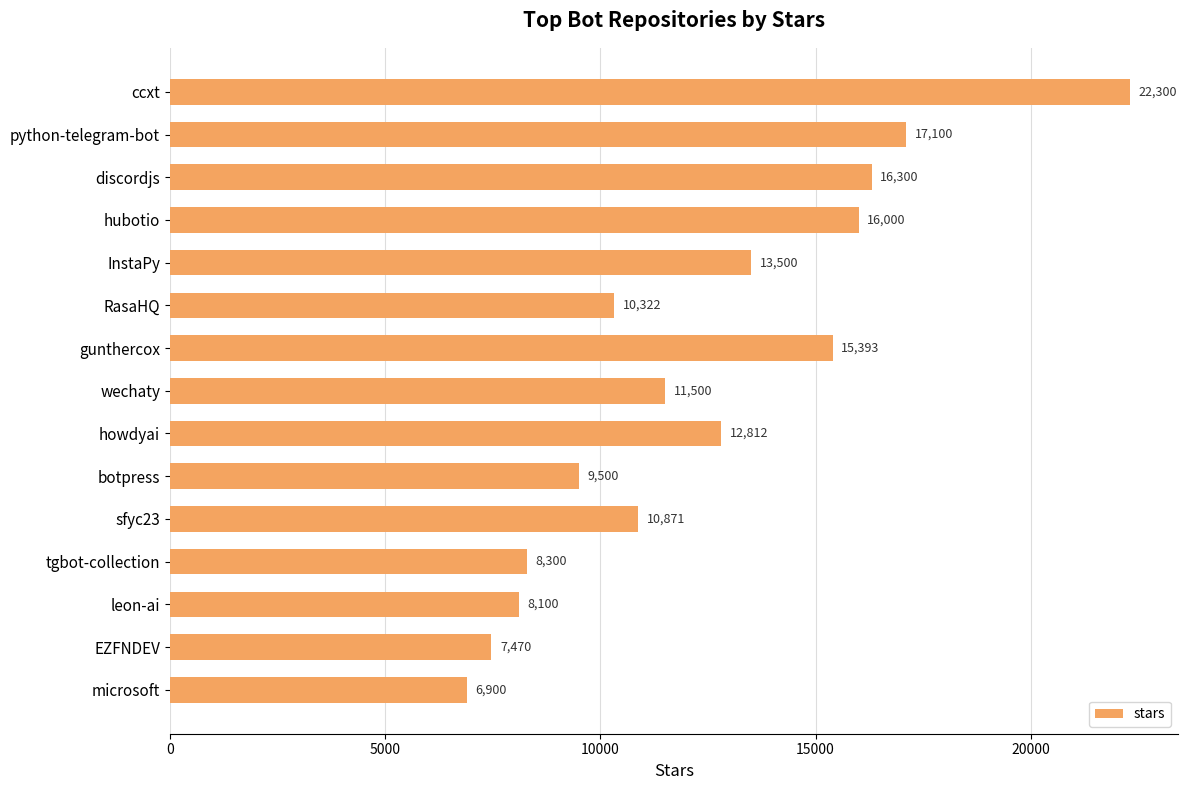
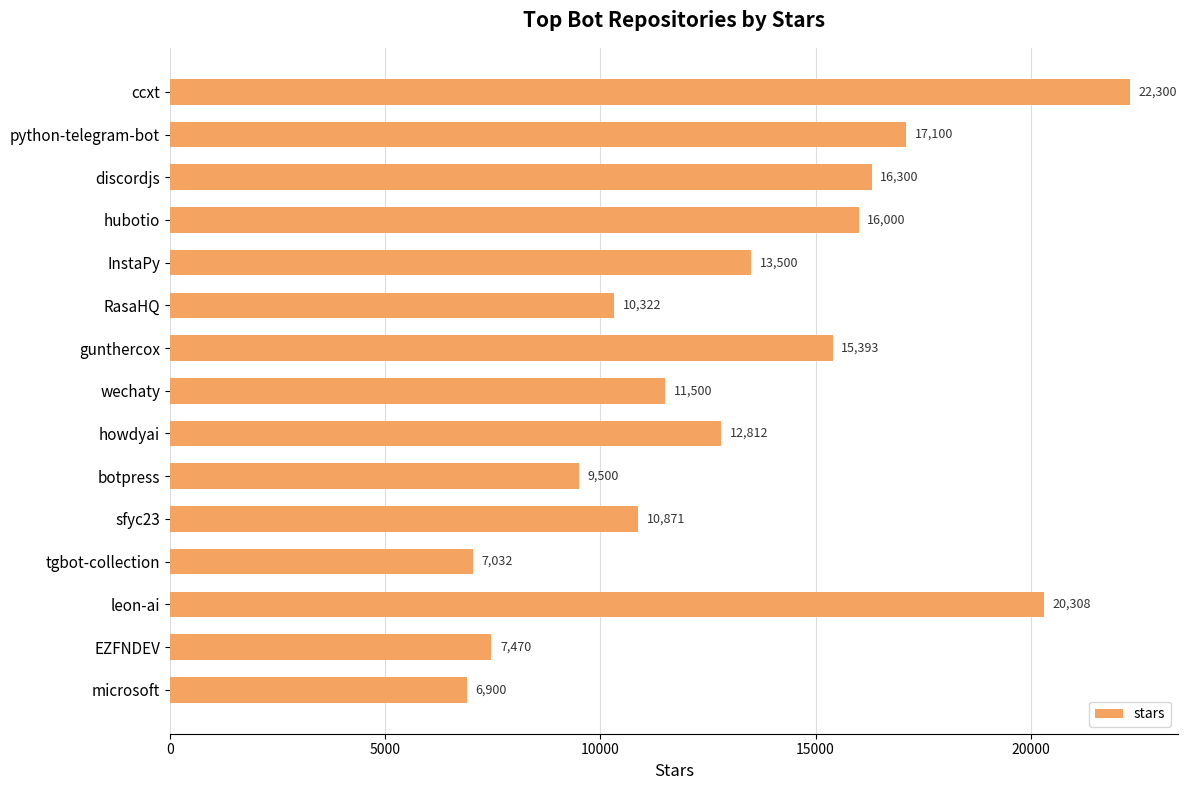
  {
    "ccxt": "22,300",
    "python-telegram-bot": "17,100",
    "discordjs": "16,300",
    "hubotio": "16,000",
    "InstaPy": "13,500",
    "RasaHQ": "10,322",
    "gunthercox": "15,393",
    "wechaty": "11,500",
    "howdyai": "12,812",
    "botpress": "9,500",
    "sfyc23": "10,871",
-   "tgbot-collection": "8,300",
-   "leon-ai": "8,100",
+   "tgbot-collection": "7,032",
+   "leon-ai": "20,308",
    "EZFNDEV": "7,470",
    "microsoft": "6,900"
  }
